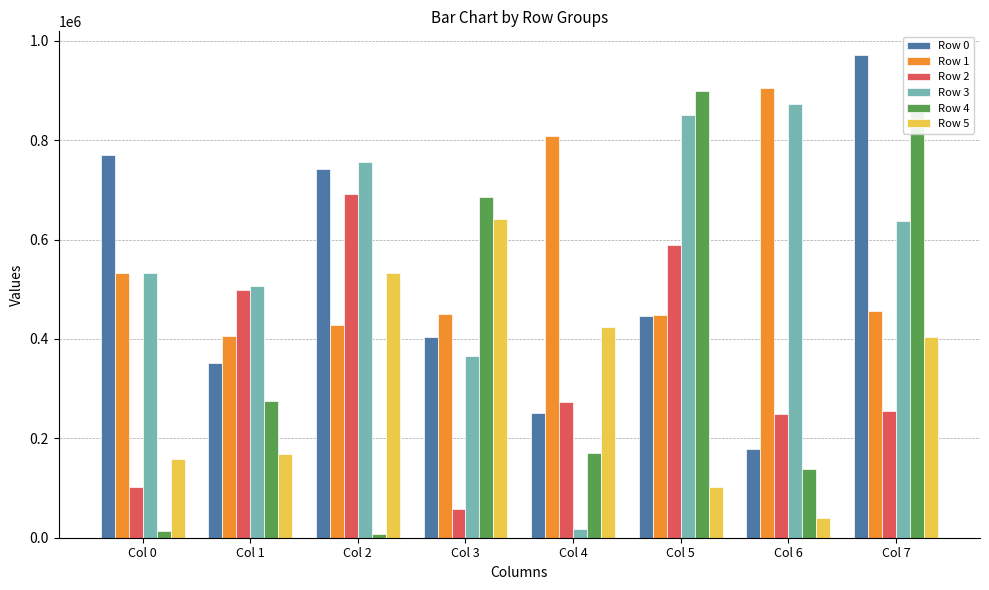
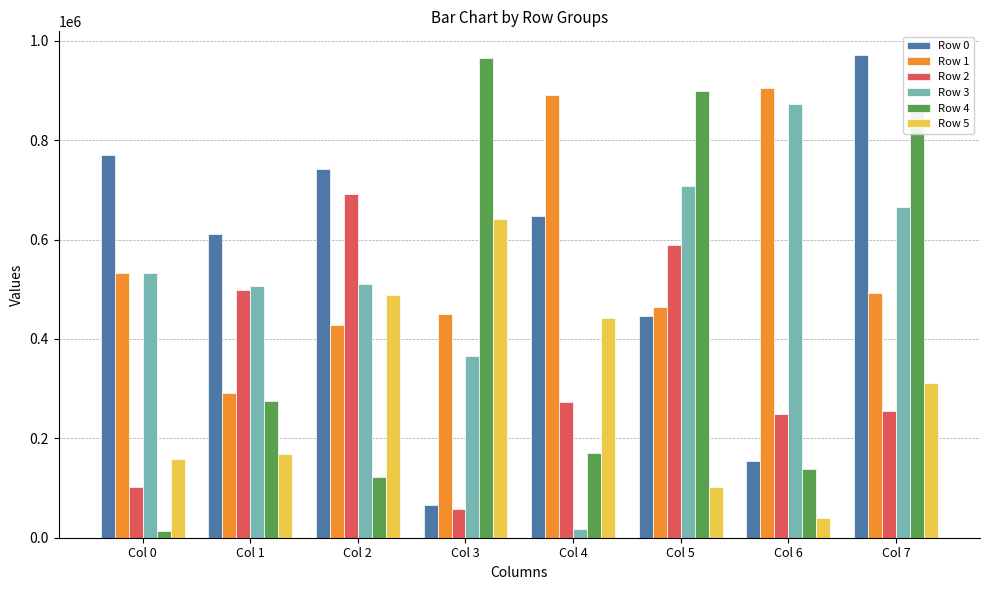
  {
    "Row 0": {
      "Col 0": 770000,
-     "Col 1": 350000,
+     "Col 1": 610000,
      "Col 2": 740000,
-     "Col 3": 400000,
-     "Col 4": 250000,
+     "Col 3": 70000,
+     "Col 4": 650000,
      "Col 5": 450000,
-     "Col 6": 180000,
+     "Col 6": 160000,
      "Col 7": 970000
    },
    "Row 1": {
      "Col 0": 530000,
-     "Col 1": 410000,
+     "Col 1": 290000,
      "Col 2": 430000,
      "Col 3": 450000,
-     "Col 4": 810000,
-     "Col 5": 450000,
+     "Col 4": 890000,
+     "Col 5": 460000,
      "Col 6": 910000,
-     "Col 7": 460000
+     "Col 7": 490000
    },
    "Row 2": {
      "Col 0": 100000,
      "Col 1": 500000,
      "Col 2": 690000,
      "Col 3": 60000,
      "Col 4": 270000,
      "Col 5": 590000,
      "Col 6": 250000,
      "Col 7": 250000
    },
    "Row 3": {
      "Col 0": 530000,
      "Col 1": 510000,
-     "Col 2": 760000,
+     "Col 2": 510000,
      "Col 3": 370000,
      "Col 4": 20000,
-     "Col 5": 850000,
+     "Col 5": 710000,
      "Col 6": 870000,
-     "Col 7": 640000
+     "Col 7": 670000
    },
    "Row 4": {
      "Col 0": 10000,
      "Col 1": 280000,
-     "Col 2": 10000,
-     "Col 3": 690000,
+     "Col 2": 120000,
+     "Col 3": 960000,
      "Col 4": 170000,
      "Col 5": 900000,
      "Col 6": 140000
    },
    "Row 5": {
      "Col 0": 160000,
      "Col 1": 170000,
-     "Col 2": 530000,
+     "Col 2": 490000,
      "Col 3": 640000,
-     "Col 4": 420000,
+     "Col 4": 440000,
      "Col 5": 100000,
      "Col 6": 40000,
-     "Col 7": 400000
+     "Col 7": 310000
    }
  }
